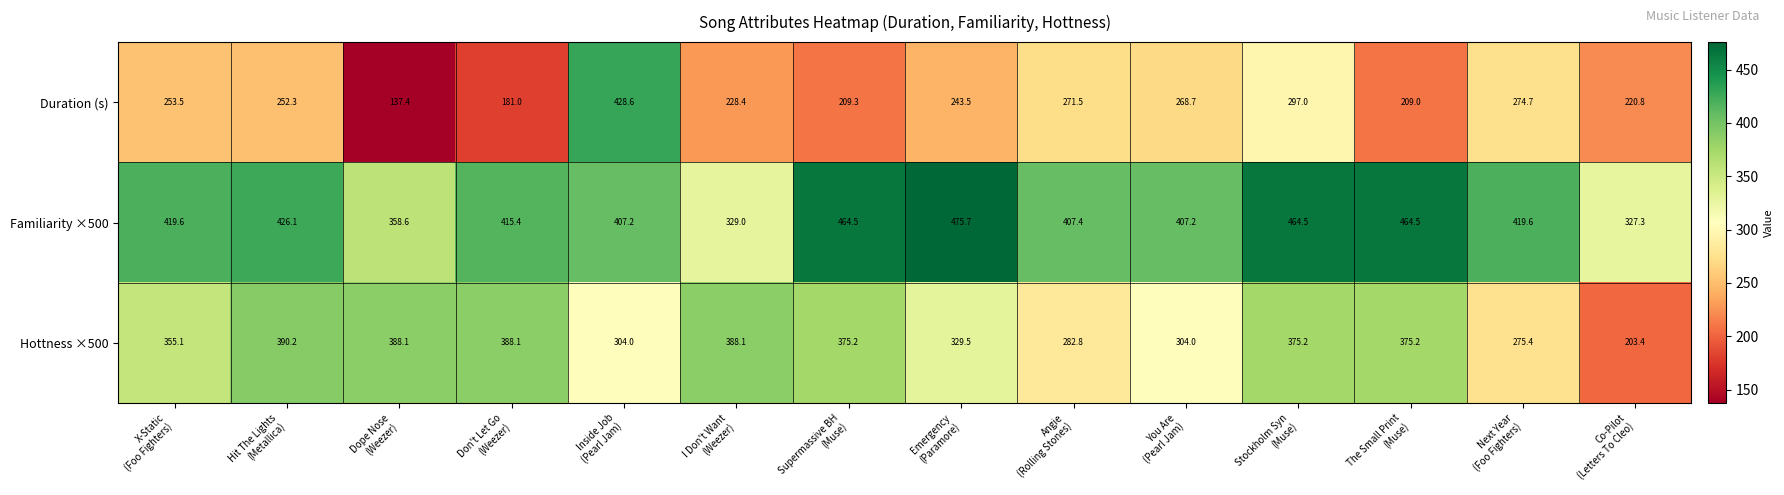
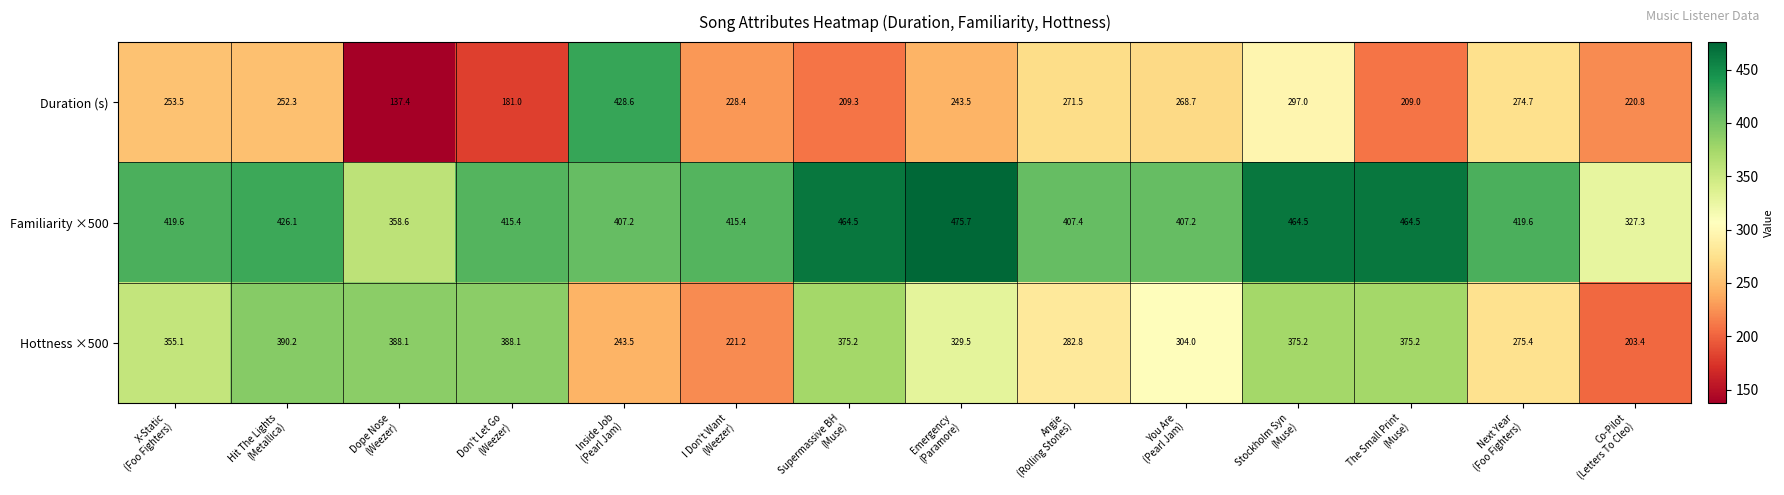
  {
    "Duration (s)": {
      "X-Static (Foo Fighters)": 253.5,
      "Hit The Lights (Metallica)": 252.3,
      "Dope Nose (Weezer)": 137.4,
      "Don't Let Go (Weezer)": 181.0,
      "Inside Job (Pearl Jam)": 428.6,
      "I Don't Want (Weezer)": 228.4,
      "Supermassive BH (Muse)": 209.3,
      "Emergency (Paramore)": 243.5,
      "Angie (Rolling Stones)": 271.5,
      "You Are (Pearl Jam)": 268.7,
      "Stockholm Syn (Muse)": 297.0,
      "The Small Print (Muse)": 209.0,
      "Next Year (Foo Fighters)": 274.7,
      "Co-Pilot (Letters To Cleo)": 220.8
    },
    "Familiarity ×500": {
      "X-Static (Foo Fighters)": 419.6,
      "Hit The Lights (Metallica)": 426.1,
      "Dope Nose (Weezer)": 358.6,
      "Don't Let Go (Weezer)": 415.4,
      "Inside Job (Pearl Jam)": 407.2,
-     "I Don't Want (Weezer)": 329.0,
+     "I Don't Want (Weezer)": 415.4,
      "Supermassive BH (Muse)": 464.5,
      "Emergency (Paramore)": 475.7,
      "Angie (Rolling Stones)": 407.4,
      "You Are (Pearl Jam)": 407.2,
      "Stockholm Syn (Muse)": 464.5,
      "The Small Print (Muse)": 464.5,
      "Next Year (Foo Fighters)": 419.6,
      "Co-Pilot (Letters To Cleo)": 327.3
    },
    "Hottness ×500": {
      "X-Static (Foo Fighters)": 355.1,
      "Hit The Lights (Metallica)": 390.2,
      "Dope Nose (Weezer)": 388.1,
      "Don't Let Go (Weezer)": 388.1,
-     "Inside Job (Pearl Jam)": 304.0,
-     "I Don't Want (Weezer)": 388.1,
+     "Inside Job (Pearl Jam)": 243.5,
+     "I Don't Want (Weezer)": 221.2,
      "Supermassive BH (Muse)": 375.2,
      "Emergency (Paramore)": 329.5,
      "Angie (Rolling Stones)": 282.8,
      "You Are (Pearl Jam)": 304.0,
      "Stockholm Syn (Muse)": 375.2,
      "The Small Print (Muse)": 375.2,
      "Next Year (Foo Fighters)": 275.4,
      "Co-Pilot (Letters To Cleo)": 203.4
    }
  }
